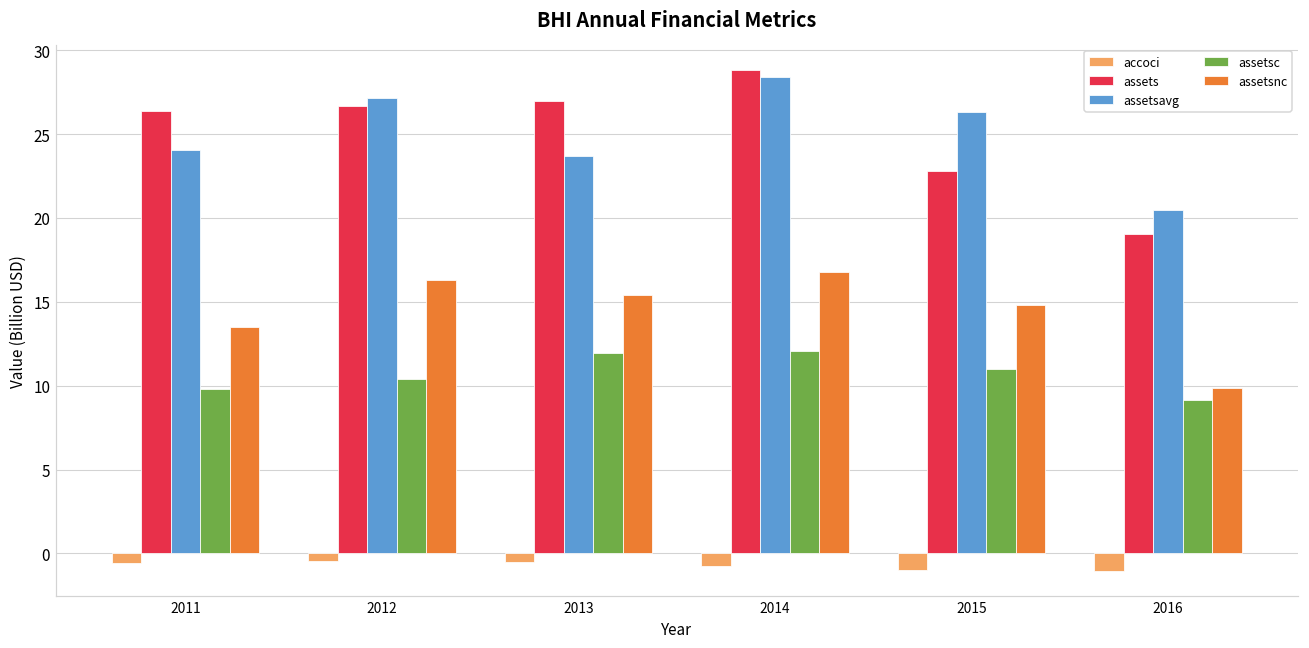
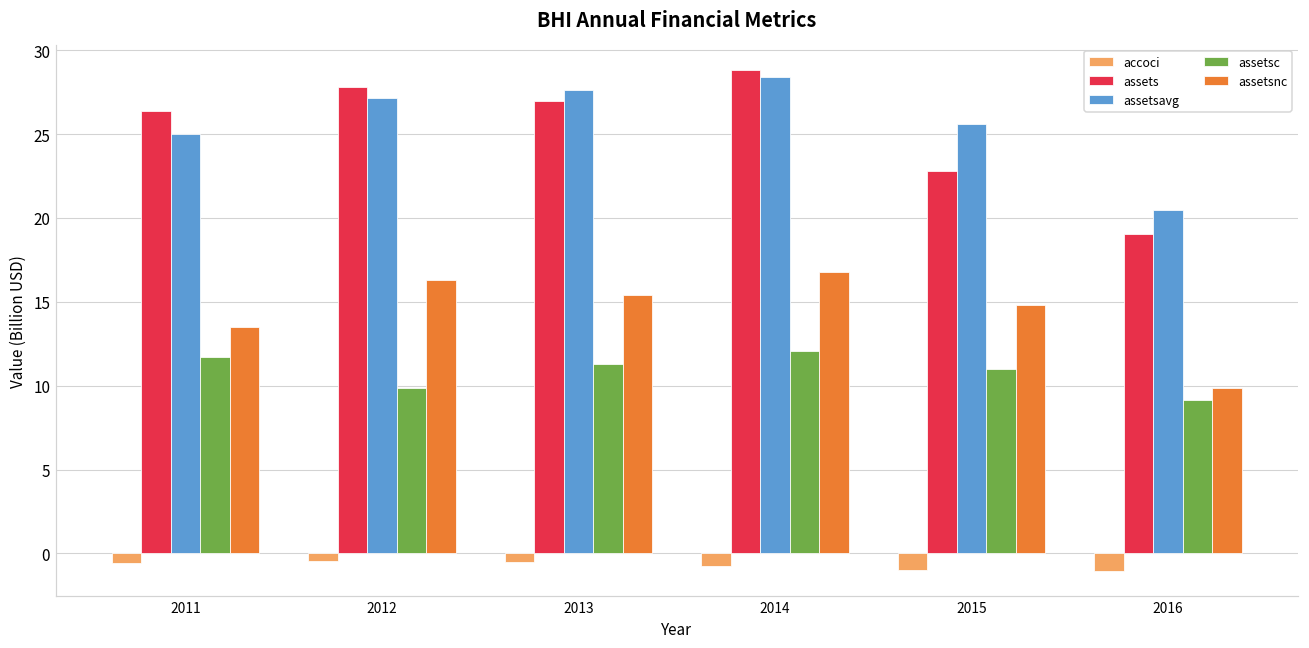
  {
    "accoci": {
      "2011": -0.6,
      "2012": -0.5,
      "2013": -0.5,
      "2014": -0.7,
      "2015": -1.0,
      "2016": -1.0
    },
    "assets": {
      "2011": 26.4,
-     "2012": 26.7,
+     "2012": 27.8,
      "2013": 27.0,
      "2014": 28.8,
      "2015": 22.8,
      "2016": 19.0
    },
    "assetsavg": {
-     "2011": 24.1,
+     "2011": 25.0,
      "2012": 27.1,
-     "2013": 23.7,
+     "2013": 27.6,
      "2014": 28.4,
-     "2015": 26.3,
+     "2015": 25.6,
      "2016": 20.4
    },
    "assetsc": {
-     "2011": 9.8,
-     "2012": 10.4,
-     "2013": 11.9,
+     "2011": 11.7,
+     "2012": 9.9,
+     "2013": 11.3,
      "2014": 12.0,
      "2015": 11.0,
      "2016": 9.2
    },
    "assetsnc": {
      "2011": 13.5,
      "2012": 16.3,
      "2013": 15.4,
      "2014": 16.8,
      "2015": 14.8,
      "2016": 9.9
    }
  }
